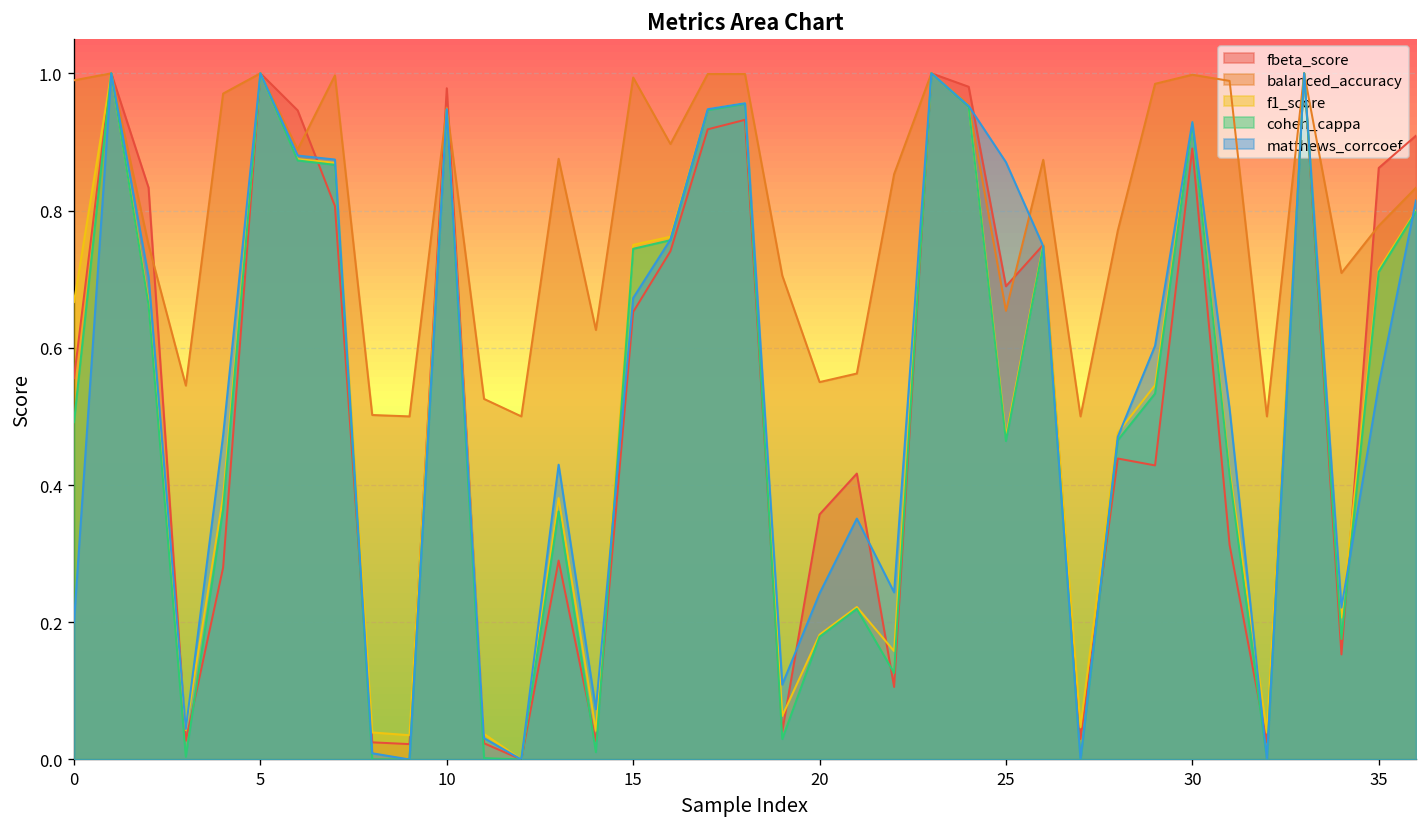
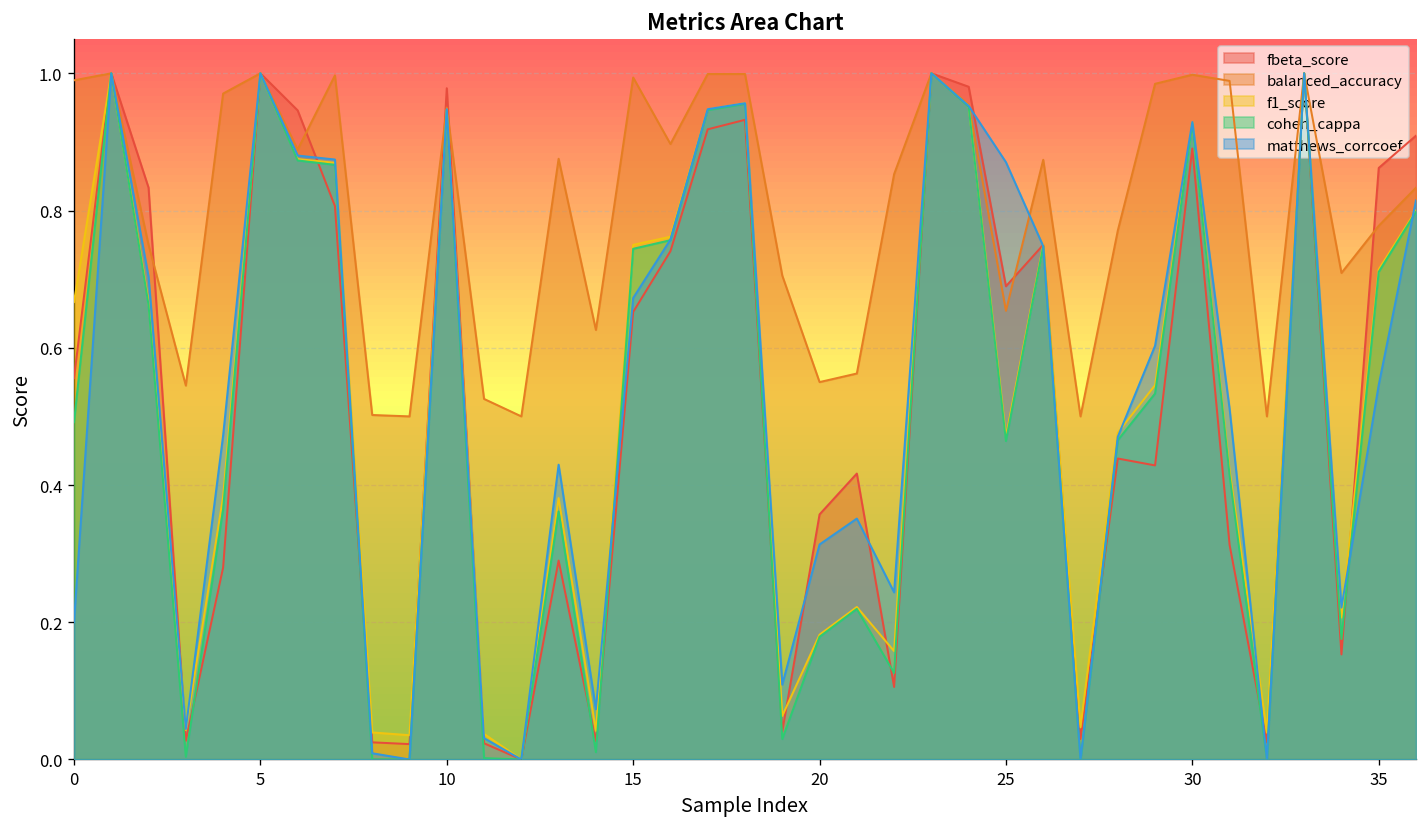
  {
    "cohen_cappa": {
      "0": 0.49,
      "15": 0.74,
      "25": 0.46
    },
    "matthews_corrcoef": {
      "0": 0.20,
      "15": 0.67,
-     "20": 0.24,
+     "20": 0.31,
      "25": 0.87,
      "35": 0.55
    }
  }
